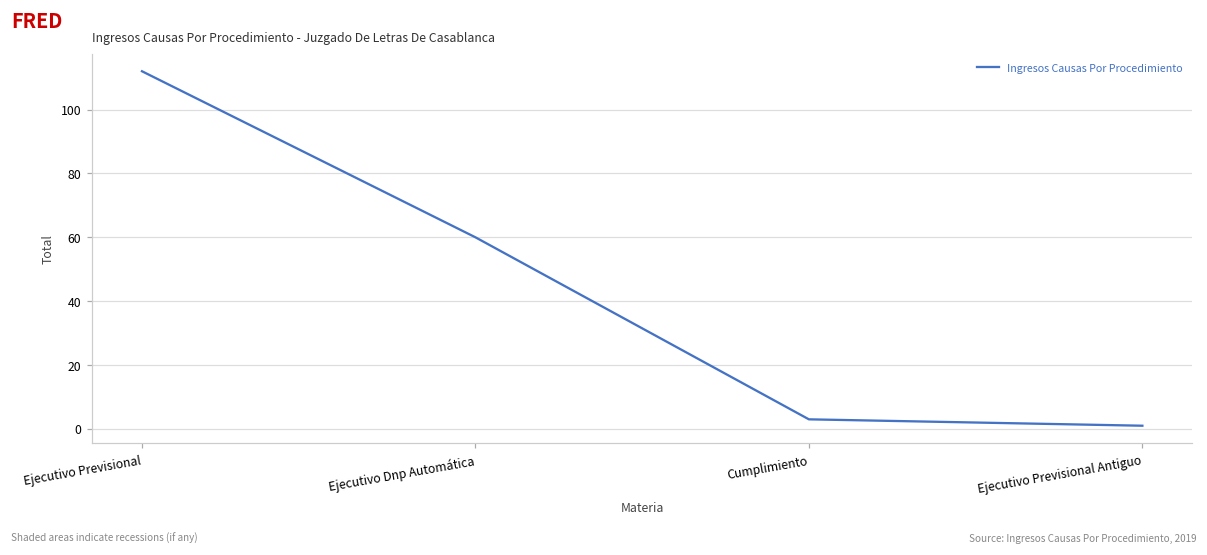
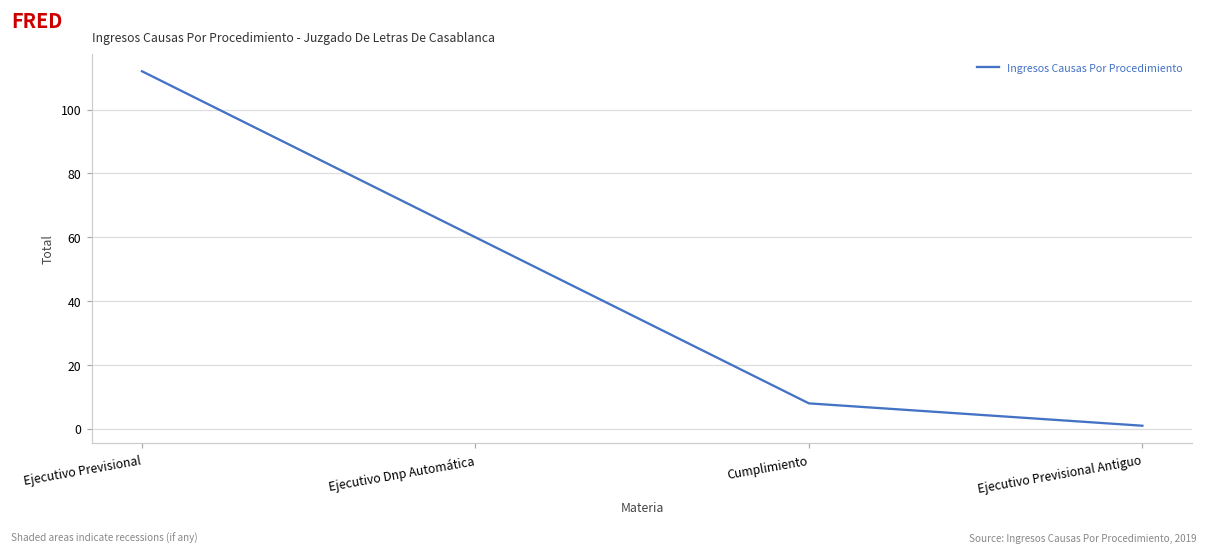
  {
    "Ejecutivo Previsional": 112,
    "Ejecutivo Dnp Automática": 60,
-   "Cumplimiento": 3,
+   "Cumplimiento": 8,
    "Ejecutivo Previsional Antiguo": 1
  }
